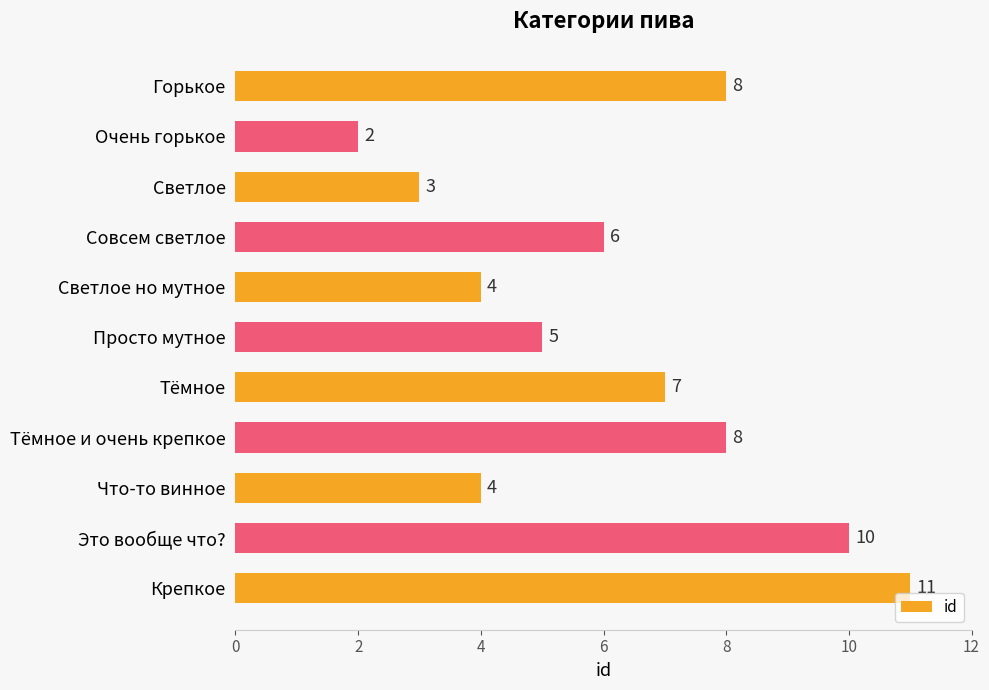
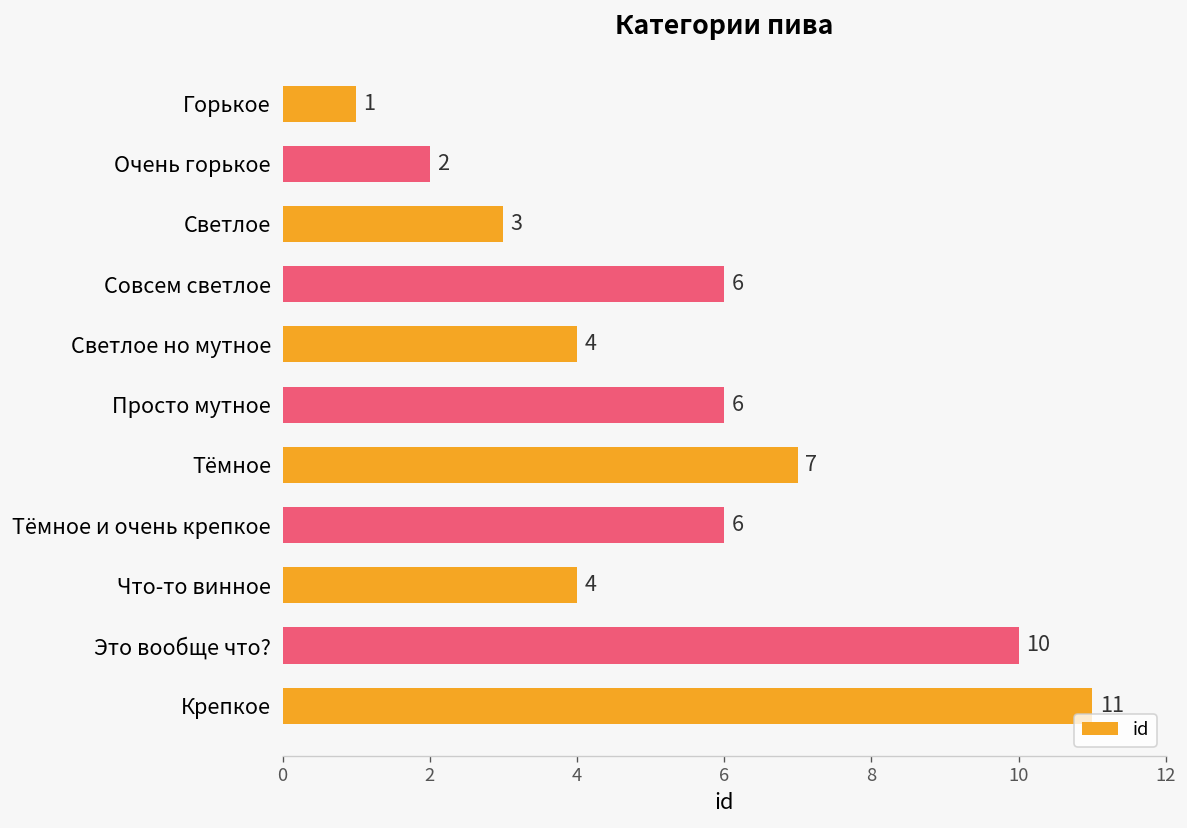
  {
-   "Горькое": 8,
+   "Горькое": 1,
    "Очень горькое": 2,
    "Светлое": 3,
    "Совсем светлое": 6,
    "Светлое но мутное": 4,
-   "Просто мутное": 5,
+   "Просто мутное": 6,
    "Тёмное": 7,
-   "Тёмное и очень крепкое": 8,
+   "Тёмное и очень крепкое": 6,
    "Что-то винное": 4,
    "Это вообще что?": 10
  }
